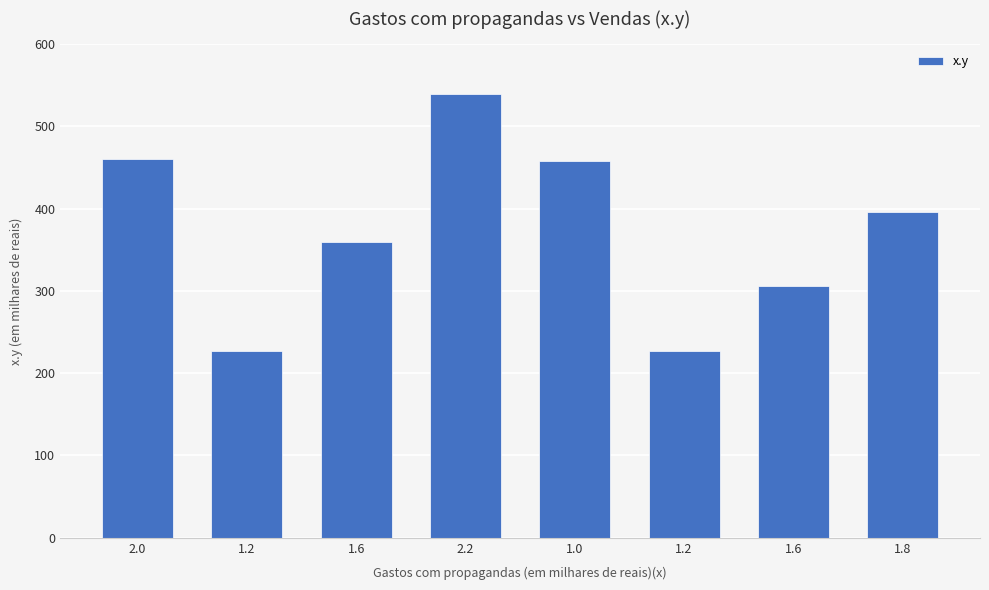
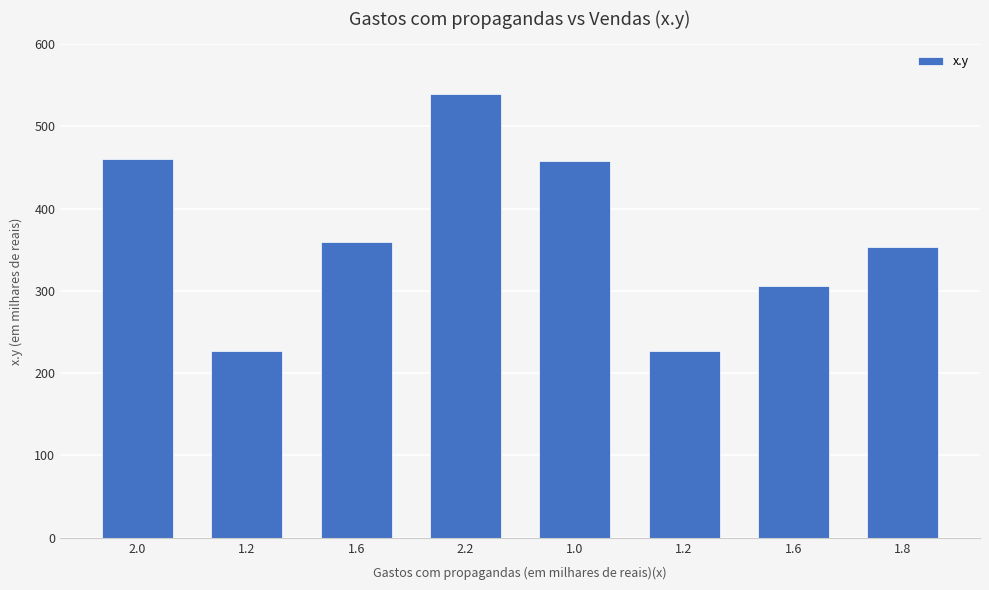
  {
    "2.0": 460,
    "2.2": 540,
    "1.0": 460,
-   "1.8": 400
+   "1.8": 350
  }
